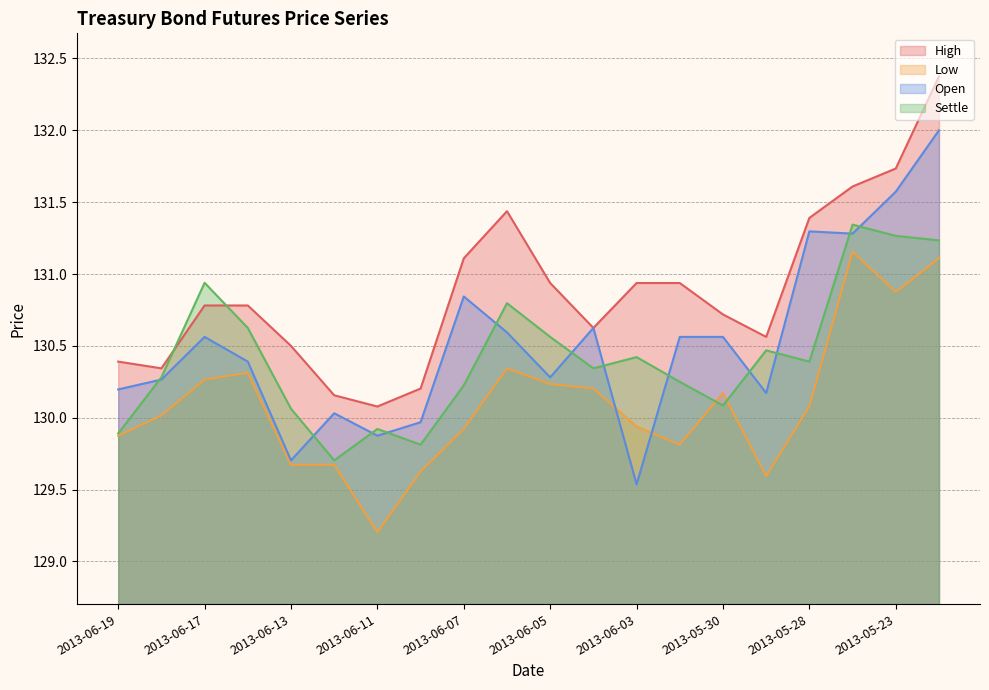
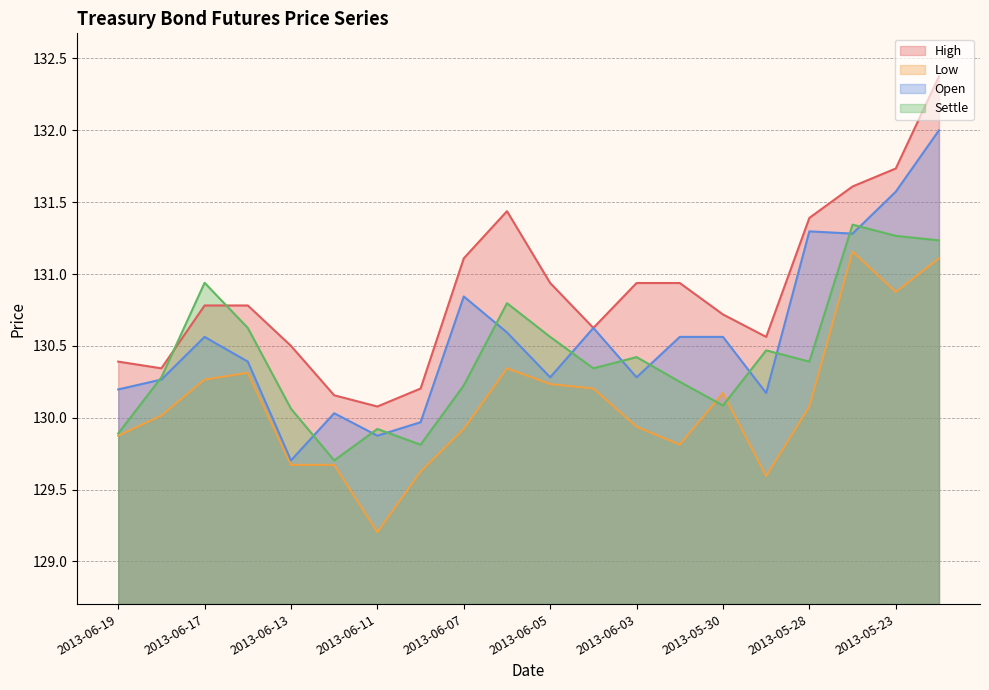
  {
    "Open": {
      "2013-06-19": 130.20,
      "2013-06-17": 130.56,
      "2013-06-13": 129.70,
      "2013-06-11": 129.88,
      "2013-06-07": 130.84,
      "2013-06-05": 130.28,
-     "2013-06-03": 129.54,
+     "2013-06-03": 130.28,
      "2013-05-30": 130.56,
      "2013-05-28": 131.30,
      "2013-05-23": 131.57
    },
    "Settle": {
      "2013-06-17": 130.94,
      "2013-06-13": 130.06,
      "2013-06-11": 129.92,
      "2013-06-07": 130.23,
      "2013-06-05": 130.56,
      "2013-06-03": 130.42,
      "2013-05-30": 130.09,
      "2013-05-28": 130.39,
      "2013-05-23": 131.27
    }
  }
